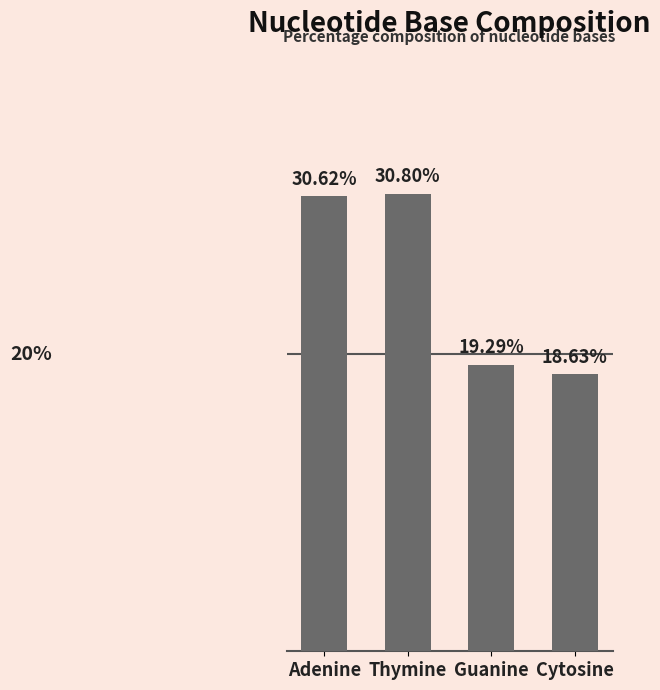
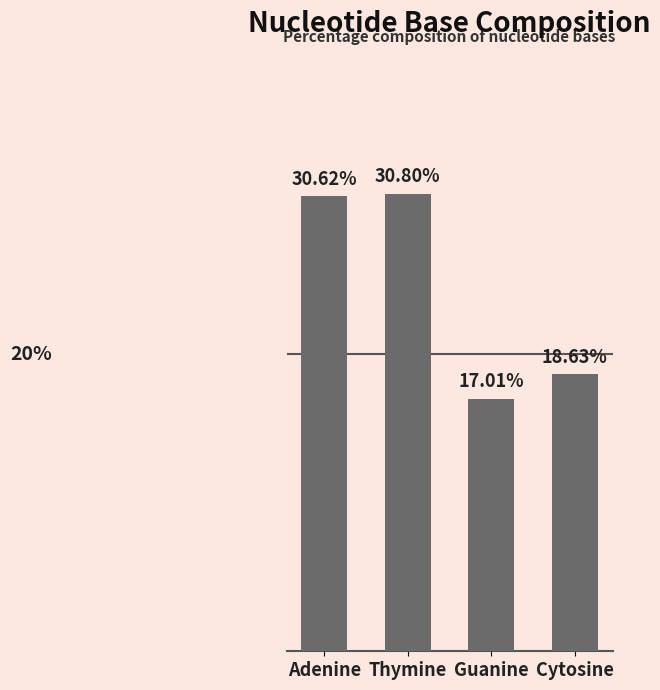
  {
    "Adenine": "30.62%",
    "Thymine": "30.80%",
-   "Guanine": "19.29%",
+   "Guanine": "17.01%",
    "Cytosine": "18.63%"
  }
